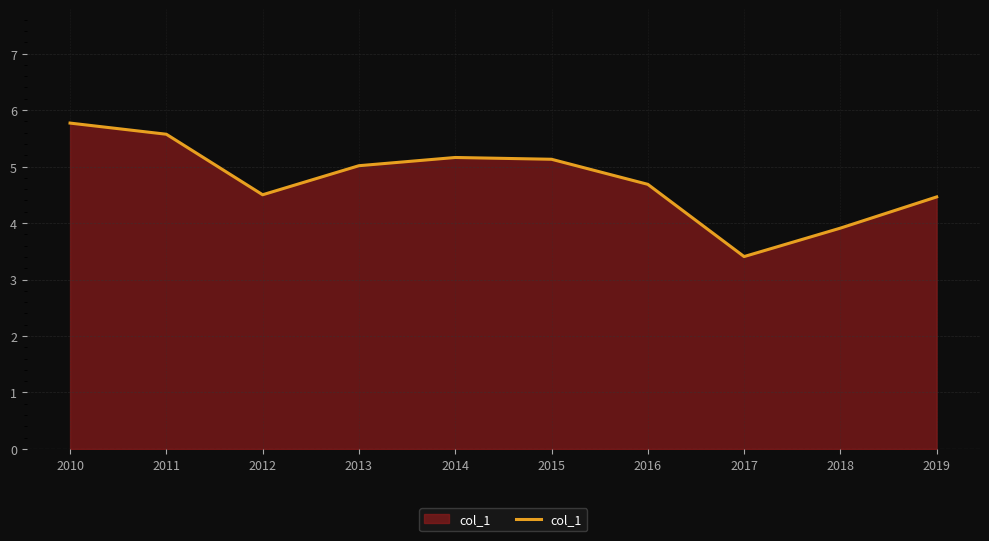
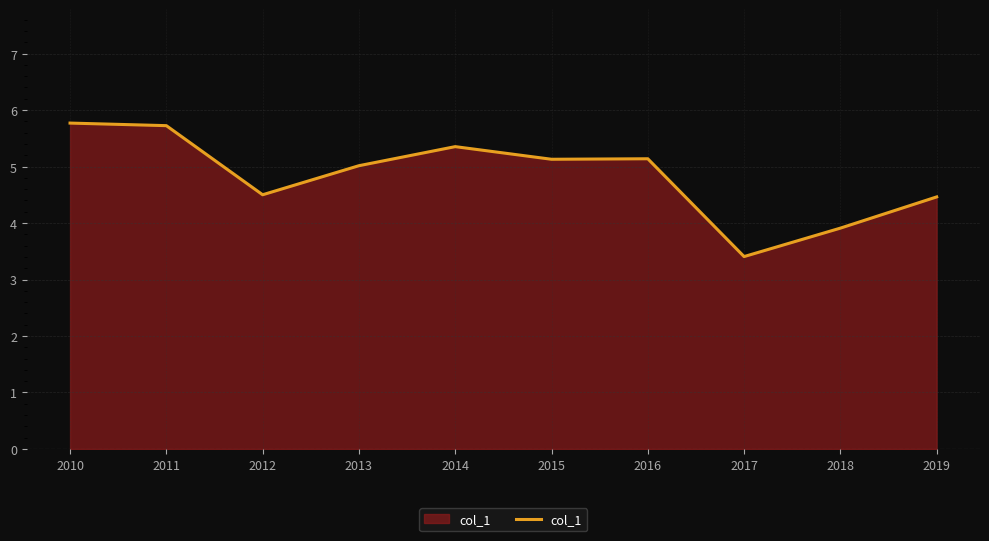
  {
    "2010": 5.8,
-   "2011": 5.6,
+   "2011": 5.7,
    "2012": 4.5,
    "2013": 5.0,
-   "2014": 5.2,
+   "2014": 5.4,
    "2015": 5.1,
-   "2016": 4.7,
+   "2016": 5.1,
    "2017": 3.4,
    "2018": 3.9,
    "2019": 4.5
  }
